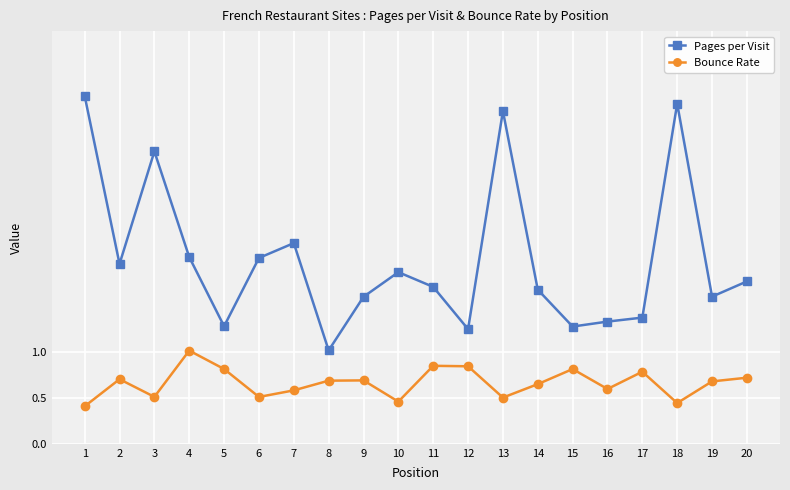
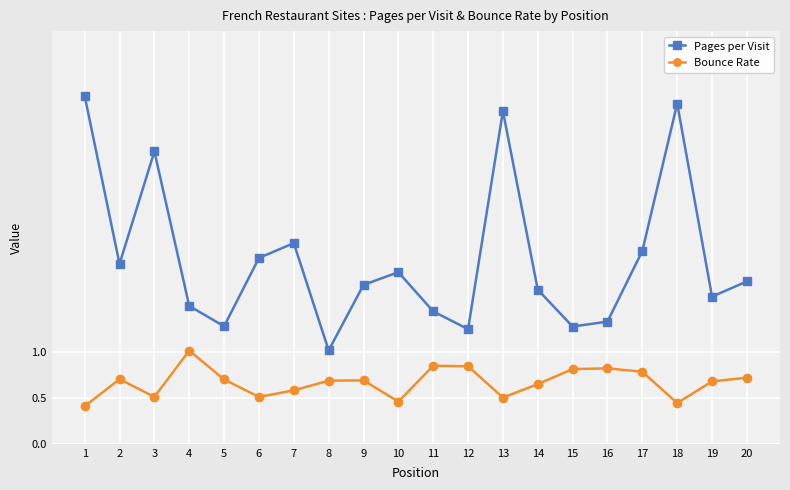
  {
    "Pages per Visit": {
      "1": 3.8,
      "2": 2.0,
      "3": 3.2,
-     "4": 2.0,
+     "4": 1.5,
      "5": 1.3,
      "6": 2.0,
      "7": 2.2,
      "8": 1.0,
-     "9": 1.6,
+     "9": 1.7,
      "10": 1.9,
-     "11": 1.7,
+     "11": 1.4,
      "12": 1.3,
      "13": 3.6,
      "14": 1.7,
      "15": 1.3,
      "16": 1.3,
-     "17": 1.4,
+     "17": 2.1,
      "18": 3.7,
      "19": 1.6,
      "20": 1.8
    },
    "Bounce Rate": {
      "1": 0.4,
      "2": 0.7,
      "3": 0.5,
      "4": 1.0,
-     "5": 0.8,
+     "5": 0.7,
      "6": 0.5,
      "7": 0.6,
      "8": 0.7,
      "9": 0.7,
      "10": 0.5,
      "11": 0.9,
      "12": 0.8,
      "13": 0.5,
      "14": 0.7,
      "15": 0.8,
-     "16": 0.6,
+     "16": 0.8,
      "17": 0.8,
      "18": 0.4,
      "19": 0.7,
      "20": 0.7
    }
  }
